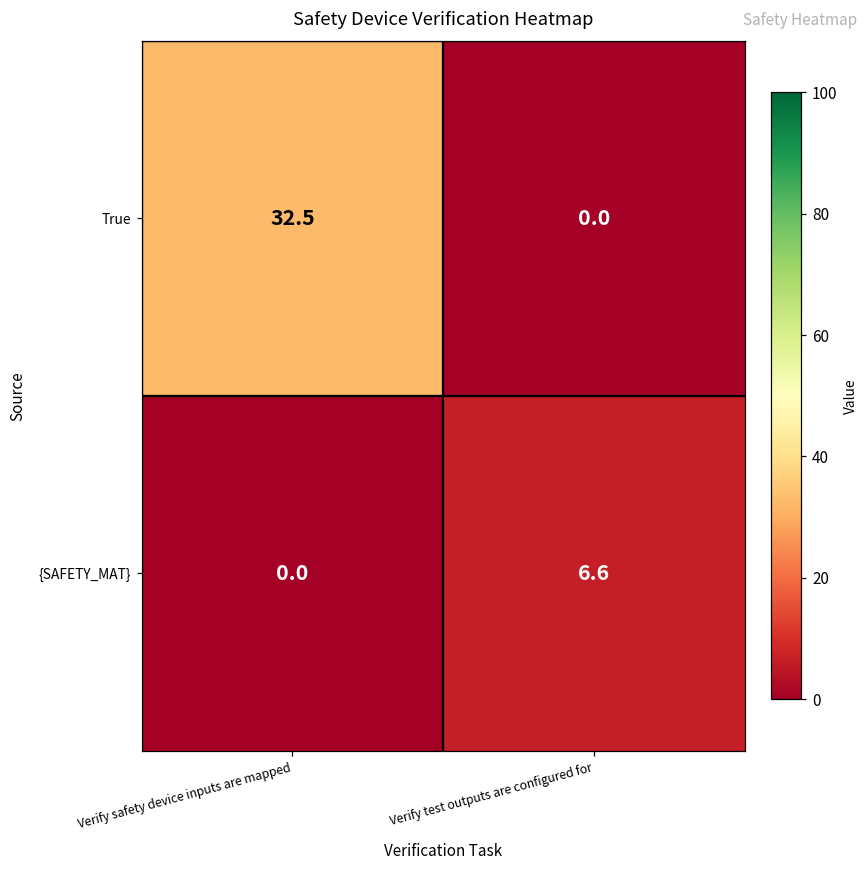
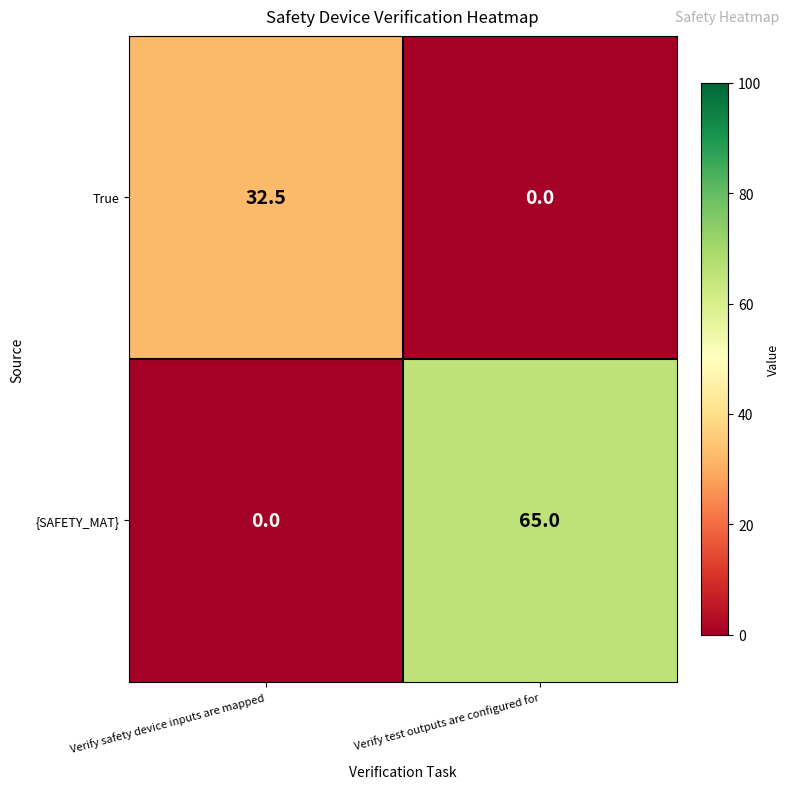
  {
    "True": {
      "Verify safety device inputs are mapped": 32.5,
      "Verify test outputs are configured for": 0.0
    },
    "{SAFETY_MAT}": {
      "Verify safety device inputs are mapped": 0.0,
-     "Verify test outputs are configured for": 6.6
+     "Verify test outputs are configured for": 65.0
    }
  }
